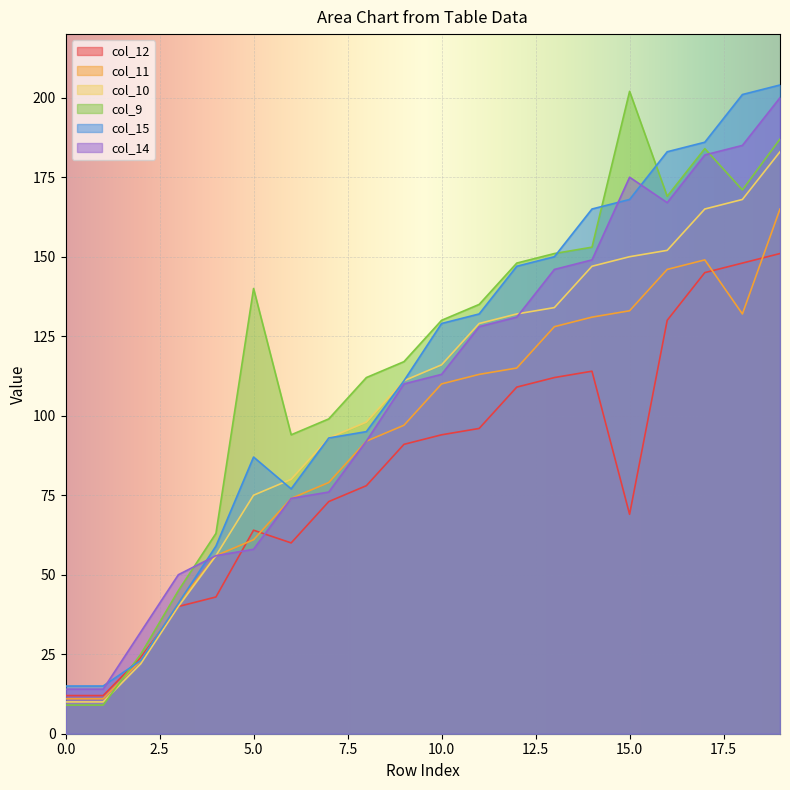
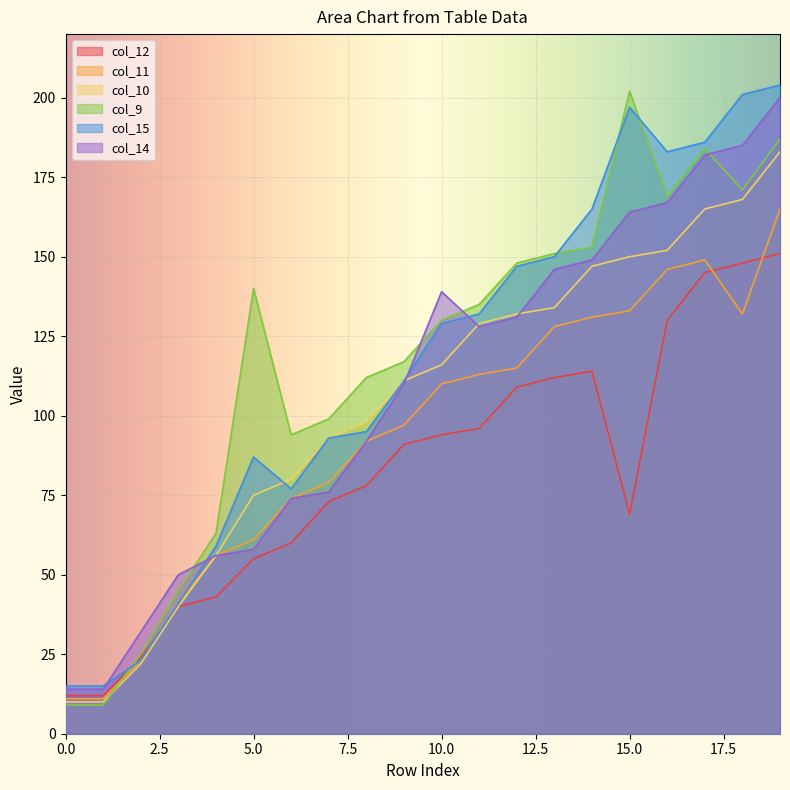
  {
    "col_12": {
      "0.0": 12,
-     "5.0": 64,
+     "5.0": 55,
      "10.0": 94,
      "15.0": 69
    },
    "col_9": {
      "0.0": 9,
      "5.0": 140,
      "10.0": 130,
      "15.0": 202
    },
    "col_15": {
      "0.0": 15,
      "5.0": 87,
      "10.0": 129,
-     "15.0": 168
+     "15.0": 197
    },
    "col_14": {
      "0.0": 14,
      "5.0": 58,
-     "10.0": 113,
-     "15.0": 175
+     "10.0": 139,
+     "15.0": 164
    }
  }
